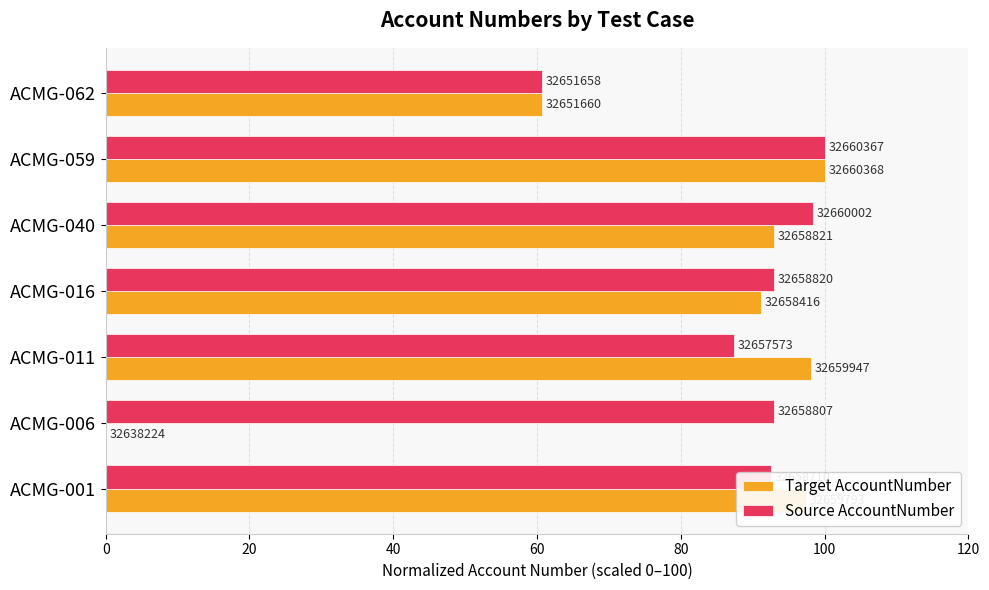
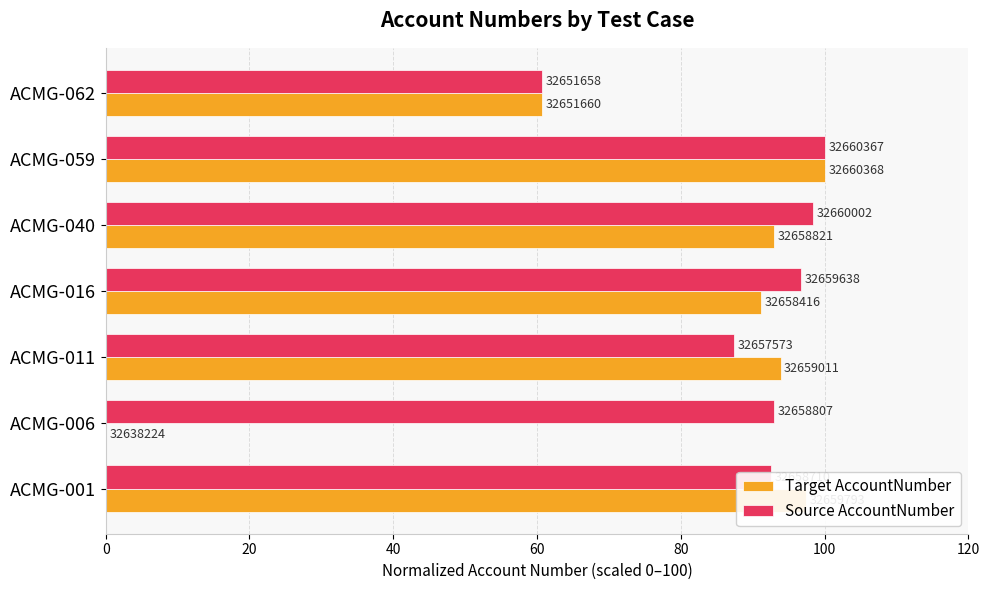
  {
    "Target AccountNumber": {
-     "ACMG-011": 32659947
+     "ACMG-011": 32659011
    },
    "Source AccountNumber": {
-     "ACMG-016": 32658820
+     "ACMG-016": 32659638
    }
  }
